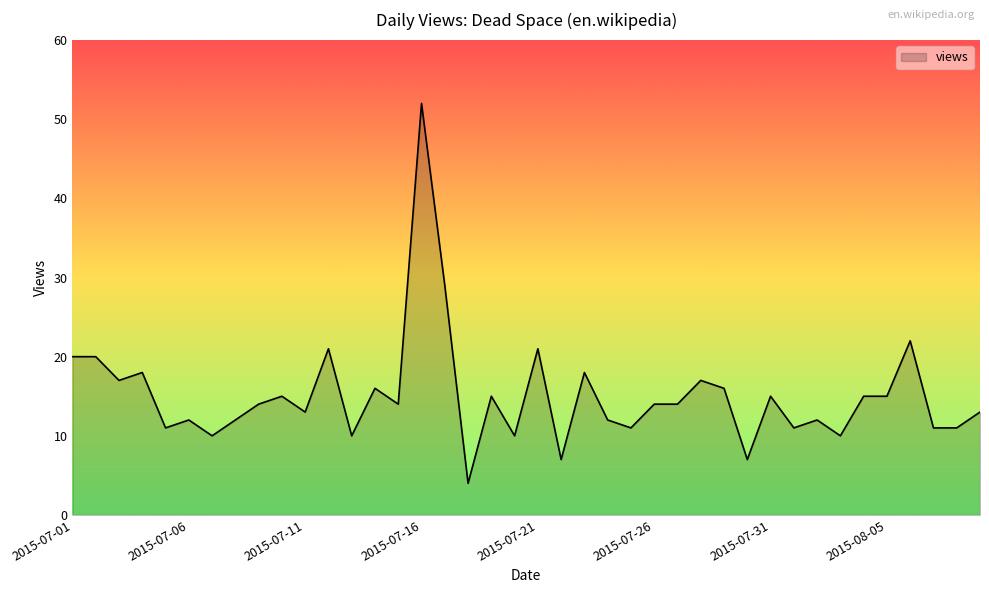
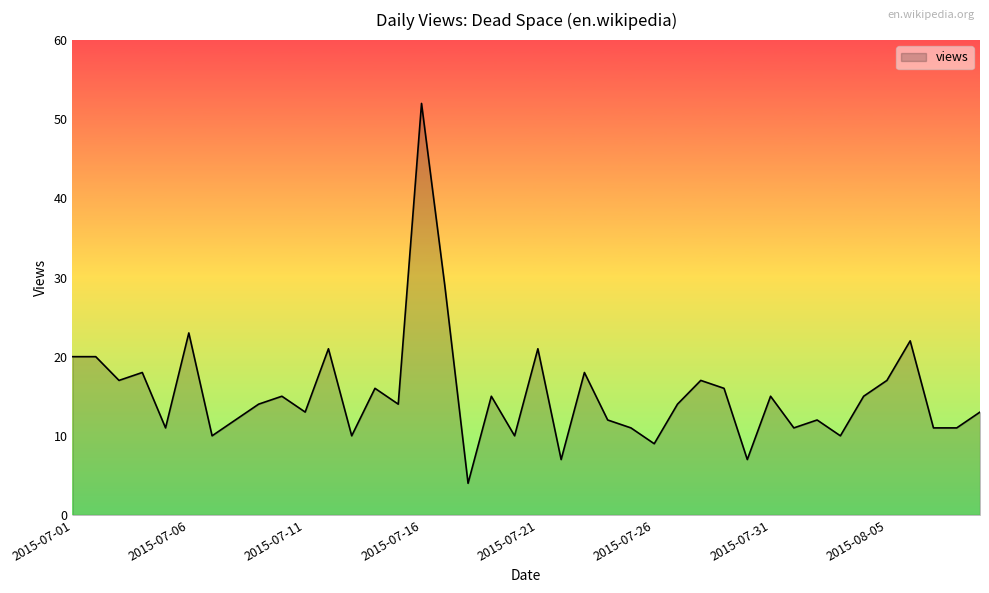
  {
    "2015-07-01": 20,
-   "2015-07-06": 12,
+   "2015-07-06": 23,
    "2015-07-11": 13,
    "2015-07-16": 52,
    "2015-07-21": 21,
-   "2015-07-26": 14,
+   "2015-07-26": 9,
    "2015-07-31": 15,
-   "2015-08-05": 15
+   "2015-08-05": 17
  }
